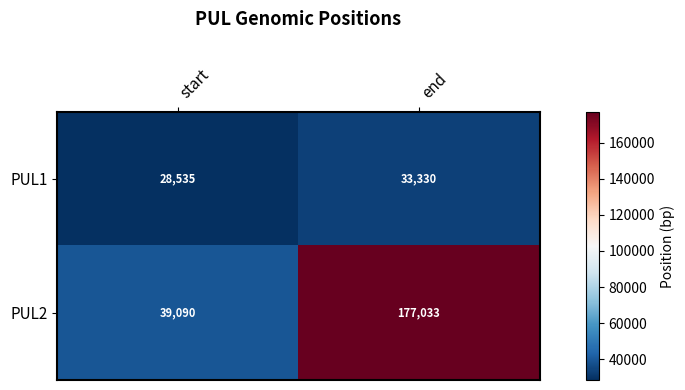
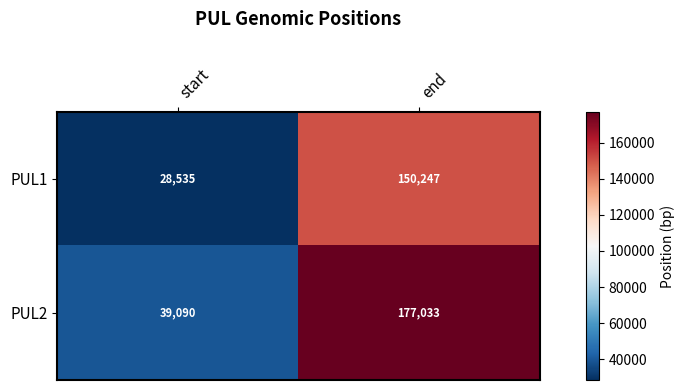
  {
    "PUL1": {
      "start": "28,535",
-     "end": "33,330"
+     "end": "150,247"
    },
    "PUL2": {
      "start": "39,090",
      "end": "177,033"
    }
  }
